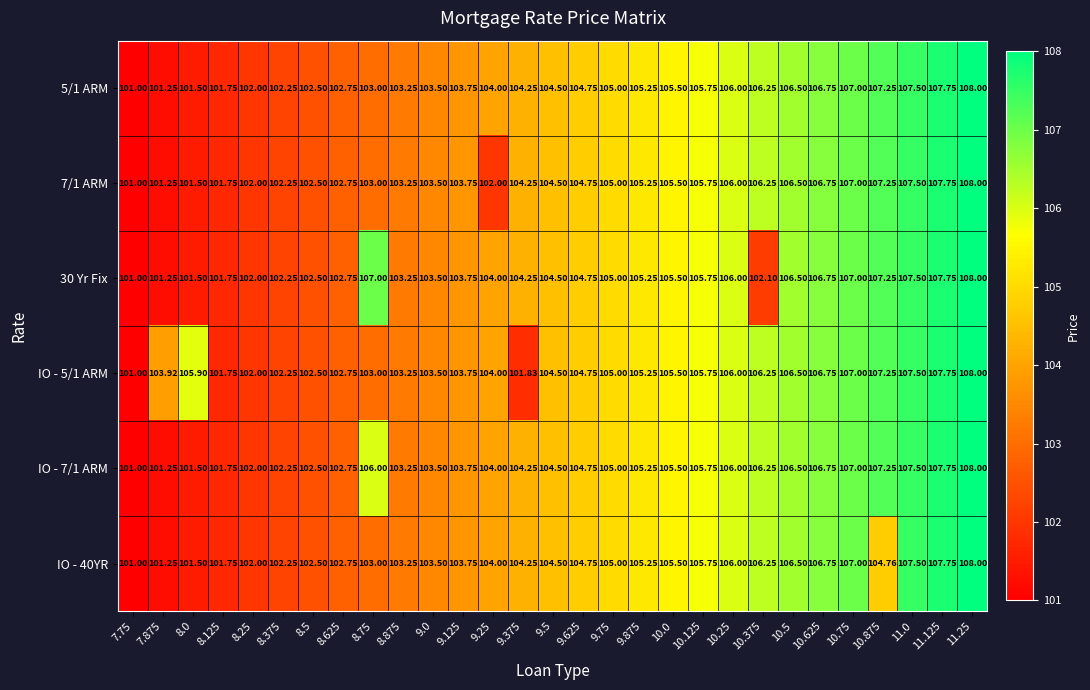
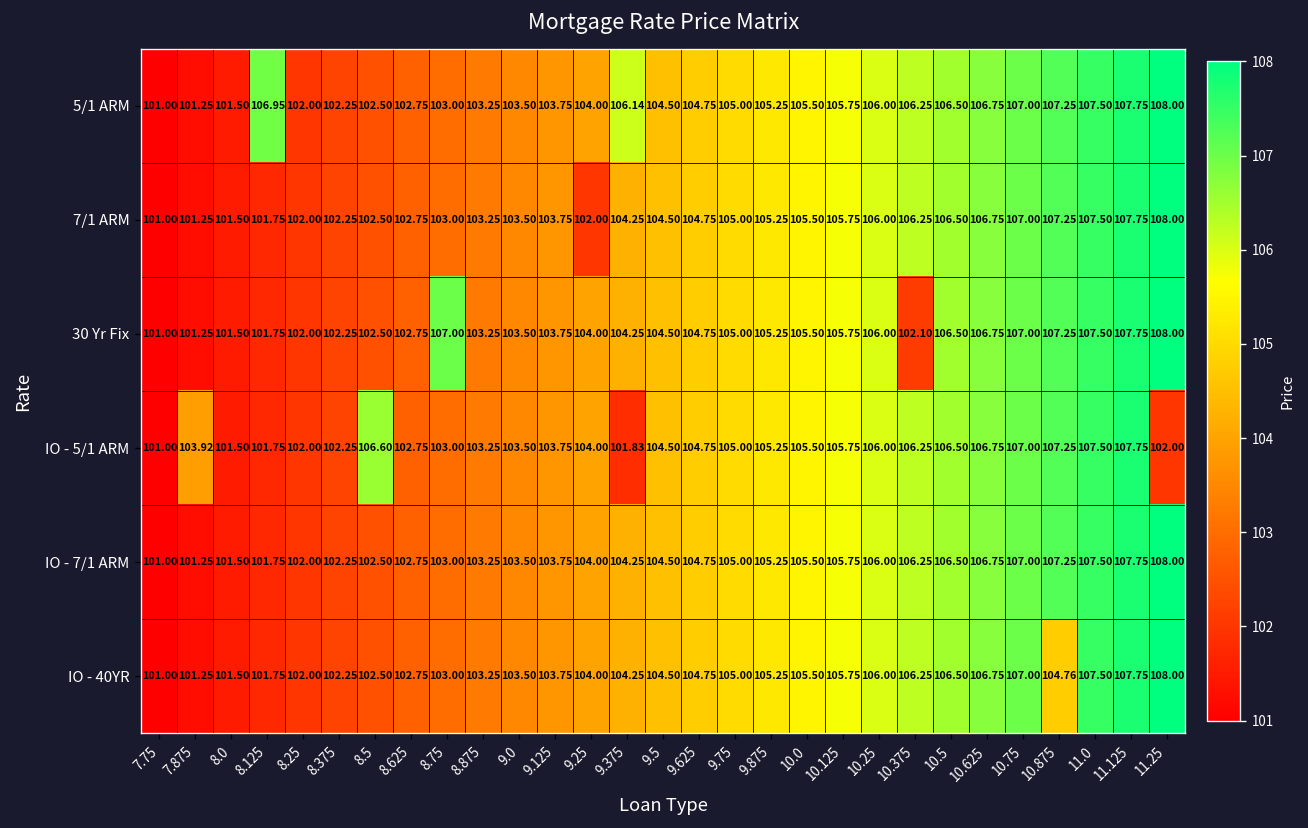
  {
    "5/1 ARM": {
      "7.75": 101.00,
      "7.875": 101.25,
      "8.0": 101.50,
-     "8.125": 101.75,
+     "8.125": 106.95,
      "8.25": 102.00,
      "8.375": 102.25,
      "8.5": 102.50,
      "8.625": 102.75,
      "8.75": 103.00,
      "8.875": 103.25,
      "9.0": 103.50,
      "9.125": 103.75,
      "9.25": 104.00,
-     "9.375": 104.25,
+     "9.375": 106.14,
      "9.5": 104.50,
      "9.625": 104.75,
      "9.75": 105.00,
      "9.875": 105.25,
      "10.0": 105.50,
      "10.125": 105.75,
      "10.25": 106.00,
      "10.375": 106.25,
      "10.5": 106.50,
      "10.625": 106.75,
      "10.75": 107.00,
      "10.875": 107.25,
      "11.0": 107.50,
      "11.125": 107.75,
      "11.25": 108.00
    },
    "7/1 ARM": {
      "7.75": 101.00,
      "7.875": 101.25,
      "8.0": 101.50,
      "8.125": 101.75,
      "8.25": 102.00,
      "8.375": 102.25,
      "8.5": 102.50,
      "8.625": 102.75,
      "8.75": 103.00,
      "8.875": 103.25,
      "9.0": 103.50,
      "9.125": 103.75,
      "9.25": 102.00,
      "9.375": 104.25,
      "9.5": 104.50,
      "9.625": 104.75,
      "9.75": 105.00,
      "9.875": 105.25,
      "10.0": 105.50,
      "10.125": 105.75,
      "10.25": 106.00,
      "10.375": 106.25,
      "10.5": 106.50,
      "10.625": 106.75,
      "10.75": 107.00,
      "10.875": 107.25,
      "11.0": 107.50,
      "11.125": 107.75,
      "11.25": 108.00
    },
    "30 Yr Fix": {
      "7.75": 101.00,
      "7.875": 101.25,
      "8.0": 101.50,
      "8.125": 101.75,
      "8.25": 102.00,
      "8.375": 102.25,
      "8.5": 102.50,
      "8.625": 102.75,
      "8.75": 107.00,
      "8.875": 103.25,
      "9.0": 103.50,
      "9.125": 103.75,
      "9.25": 104.00,
      "9.375": 104.25,
      "9.5": 104.50,
      "9.625": 104.75,
      "9.75": 105.00,
      "9.875": 105.25,
      "10.0": 105.50,
      "10.125": 105.75,
      "10.25": 106.00,
      "10.375": 102.10,
      "10.5": 106.50,
      "10.625": 106.75,
      "10.75": 107.00,
      "10.875": 107.25,
      "11.0": 107.50,
      "11.125": 107.75,
      "11.25": 108.00
    },
    "IO - 5/1 ARM": {
      "7.75": 101.00,
      "7.875": 103.92,
-     "8.0": 105.90,
+     "8.0": 101.50,
      "8.125": 101.75,
      "8.25": 102.00,
      "8.375": 102.25,
-     "8.5": 102.50,
+     "8.5": 106.60,
      "8.625": 102.75,
      "8.75": 103.00,
      "8.875": 103.25,
      "9.0": 103.50,
      "9.125": 103.75,
      "9.25": 104.00,
      "9.375": 101.83,
      "9.5": 104.50,
      "9.625": 104.75,
      "9.75": 105.00,
      "9.875": 105.25,
      "10.0": 105.50,
      "10.125": 105.75,
      "10.25": 106.00,
      "10.375": 106.25,
      "10.5": 106.50,
      "10.625": 106.75,
      "10.75": 107.00,
      "10.875": 107.25,
      "11.0": 107.50,
      "11.125": 107.75,
-     "11.25": 108.00
+     "11.25": 102.00
    },
    "IO - 7/1 ARM": {
      "7.75": 101.00,
      "7.875": 101.25,
      "8.0": 101.50,
      "8.125": 101.75,
      "8.25": 102.00,
      "8.375": 102.25,
      "8.5": 102.50,
      "8.625": 102.75,
-     "8.75": 106.00,
+     "8.75": 103.00,
      "8.875": 103.25,
      "9.0": 103.50,
      "9.125": 103.75,
      "9.25": 104.00,
      "9.375": 104.25,
      "9.5": 104.50,
      "9.625": 104.75,
      "9.75": 105.00,
      "9.875": 105.25,
      "10.0": 105.50,
      "10.125": 105.75,
      "10.25": 106.00,
      "10.375": 106.25,
      "10.5": 106.50,
      "10.625": 106.75,
      "10.75": 107.00,
      "10.875": 107.25,
      "11.0": 107.50,
      "11.125": 107.75,
      "11.25": 108.00
    },
    "IO - 40YR": {
      "7.75": 101.00,
      "7.875": 101.25,
      "8.0": 101.50,
      "8.125": 101.75,
      "8.25": 102.00,
      "8.375": 102.25,
      "8.5": 102.50,
      "8.625": 102.75,
      "8.75": 103.00,
      "8.875": 103.25,
      "9.0": 103.50,
      "9.125": 103.75,
      "9.25": 104.00,
      "9.375": 104.25,
      "9.5": 104.50,
      "9.625": 104.75,
      "9.75": 105.00,
      "9.875": 105.25,
      "10.0": 105.50,
      "10.125": 105.75,
      "10.25": 106.00,
      "10.375": 106.25,
      "10.5": 106.50,
      "10.625": 106.75,
      "10.75": 107.00,
      "10.875": 104.76,
      "11.0": 107.50,
      "11.125": 107.75,
      "11.25": 108.00
    }
  }
